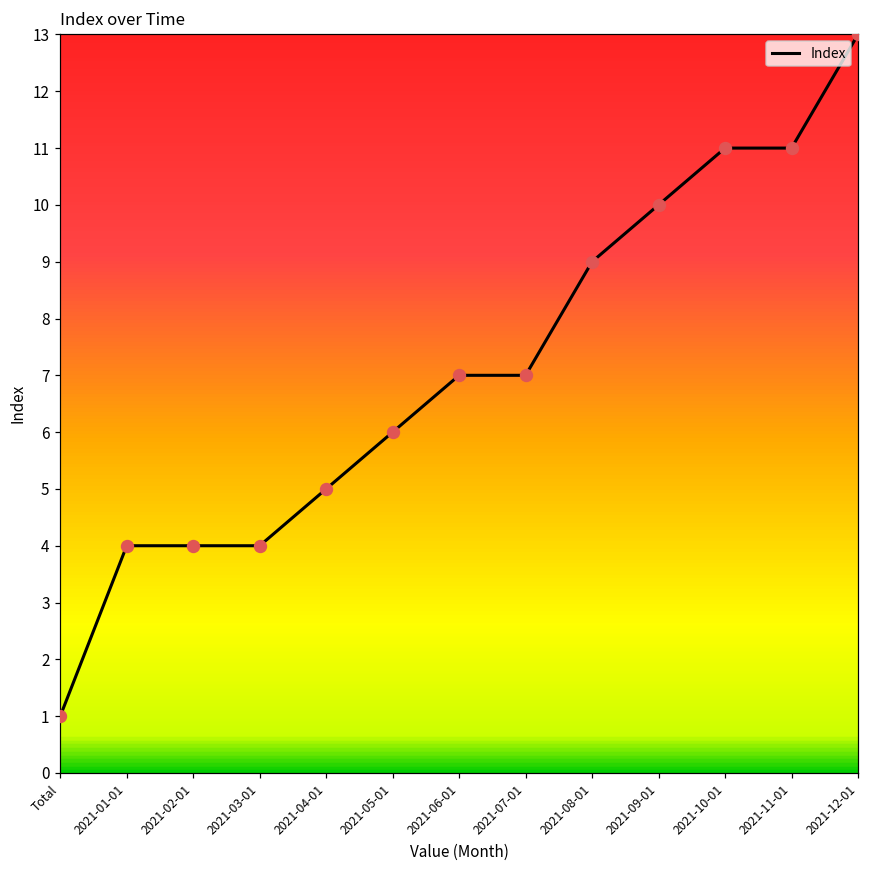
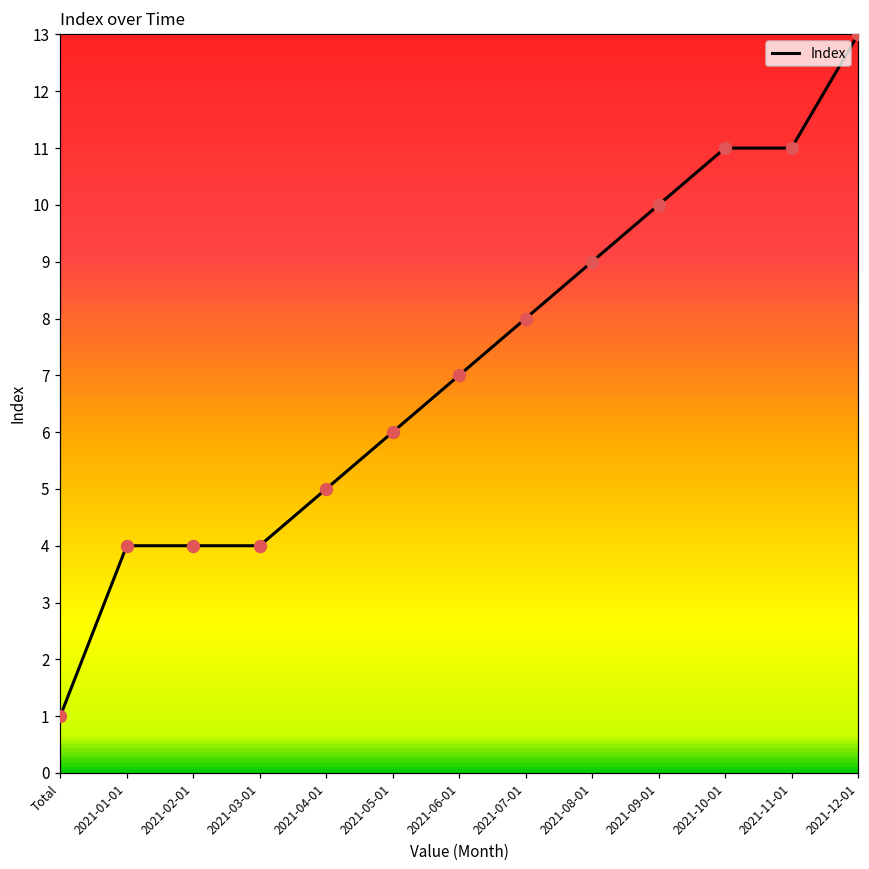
  {
    "Total": 1,
    "2021-01-01": 4,
    "2021-02-01": 4,
    "2021-03-01": 4,
    "2021-04-01": 5,
    "2021-05-01": 6,
    "2021-06-01": 7,
-   "2021-07-01": 7,
+   "2021-07-01": 8,
    "2021-08-01": 9,
    "2021-09-01": 10,
    "2021-10-01": 11,
    "2021-11-01": 11,
    "2021-12-01": 13
  }
